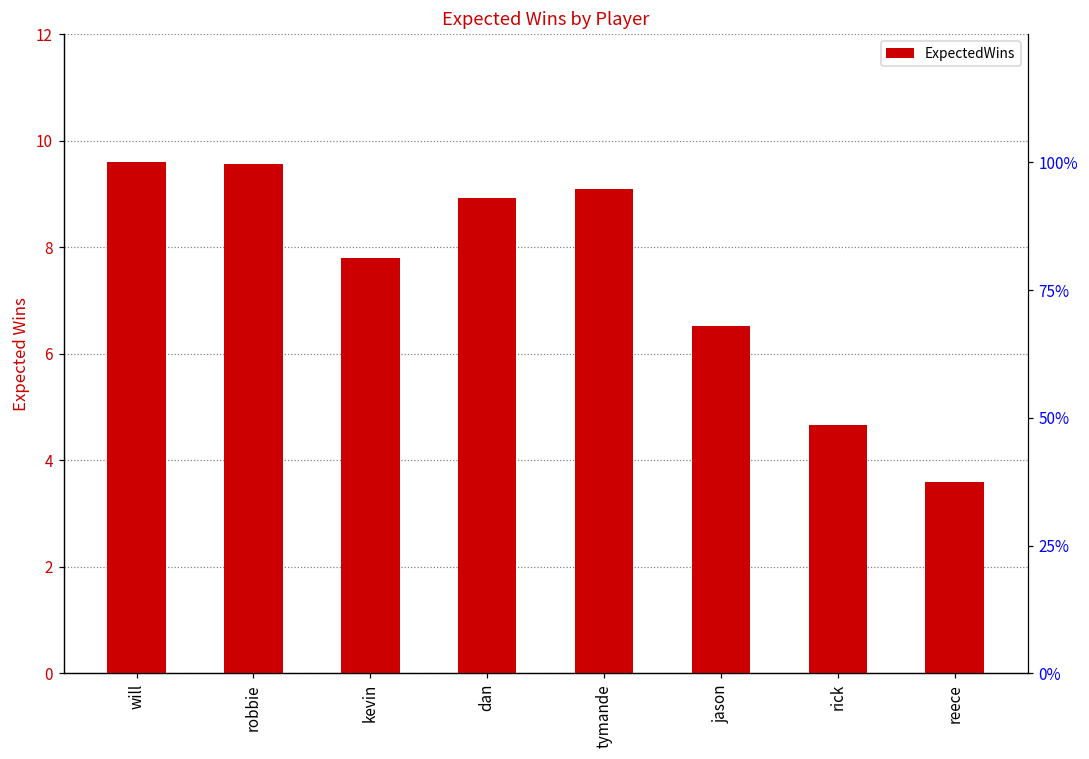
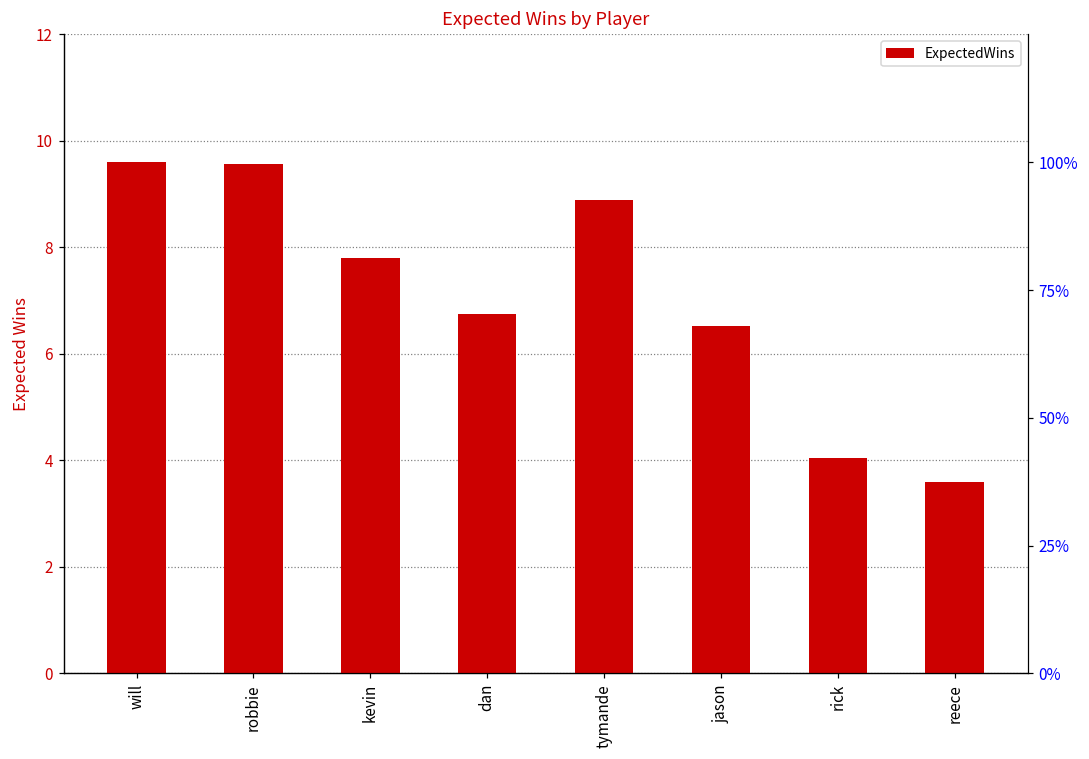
  {
    "will": 9.6,
    "robbie": 9.6,
    "kevin": 7.8,
-   "dan": 8.9,
-   "tymande": 9.1,
+   "dan": 6.8,
+   "tymande": 8.9,
    "jason": 6.5,
-   "rick": 4.7,
+   "rick": 4.0,
    "reece": 3.6
  }
